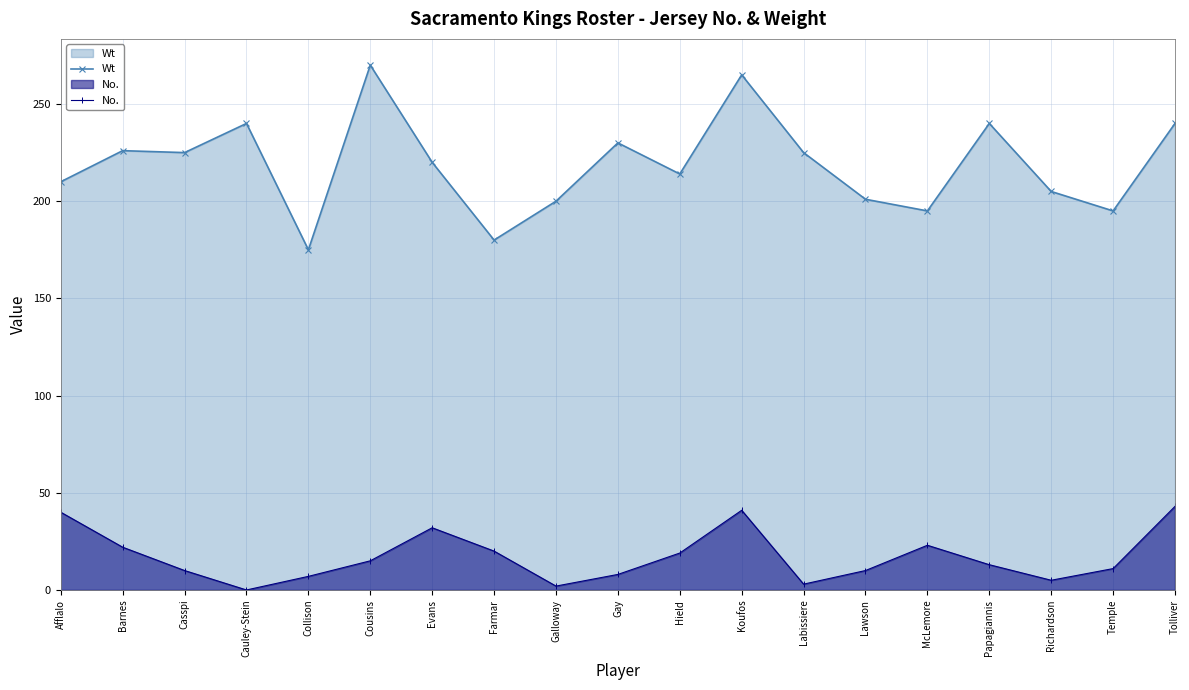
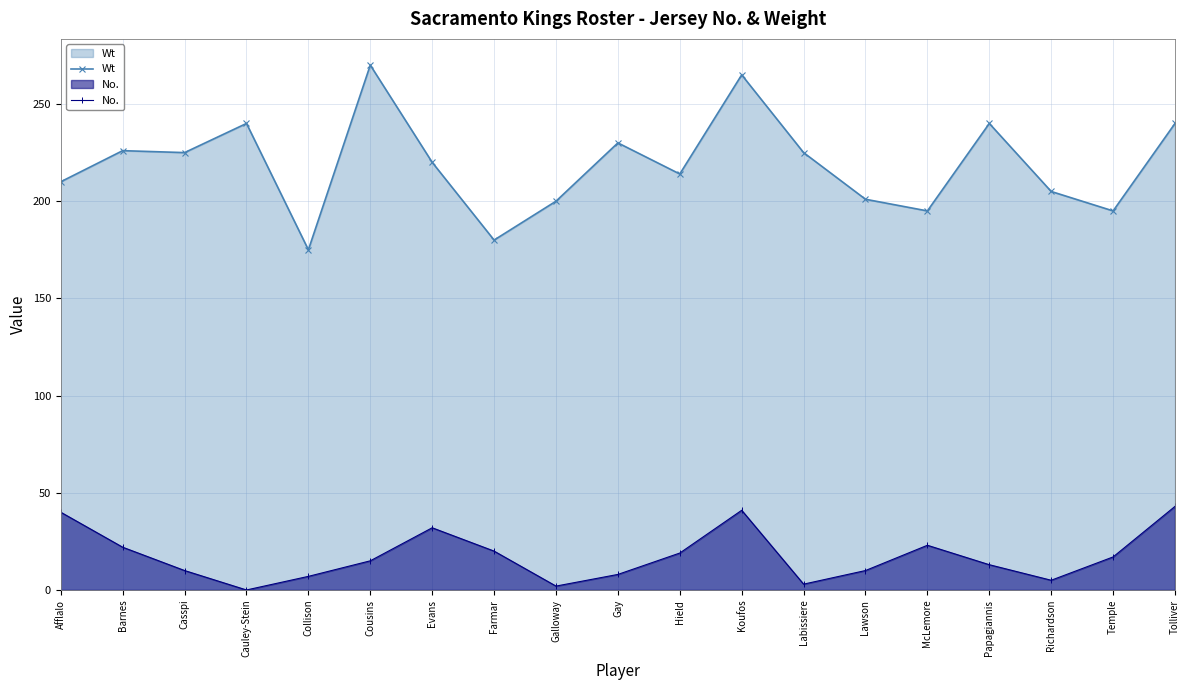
  {
    "Wt": {
      "Afflalo": 210,
      "Barnes": 226,
      "Casspi": 225,
      "Cauley-Stein": 240,
      "Collison": 175,
      "Cousins": 270,
      "Evans": 220,
      "Farmar": 180,
      "Galloway": 200,
      "Gay": 230,
      "Hield": 214,
      "Koufos": 265,
      "Labissiere": 225,
      "Lawson": 201,
      "McLemore": 195,
      "Papagiannis": 240,
      "Richardson": 205,
      "Temple": 195,
      "Tolliver": 240
    },
    "No.": {
      "Afflalo": 40,
      "Barnes": 22,
      "Casspi": 10,
      "Cauley-Stein": 0,
      "Collison": 7,
      "Cousins": 15,
      "Evans": 32,
      "Farmar": 20,
      "Galloway": 2,
      "Gay": 8,
      "Hield": 19,
      "Koufos": 41,
      "Labissiere": 3,
      "Lawson": 10,
      "McLemore": 23,
      "Papagiannis": 13,
      "Richardson": 5,
-     "Temple": 11,
+     "Temple": 17,
      "Tolliver": 43
    }
  }
